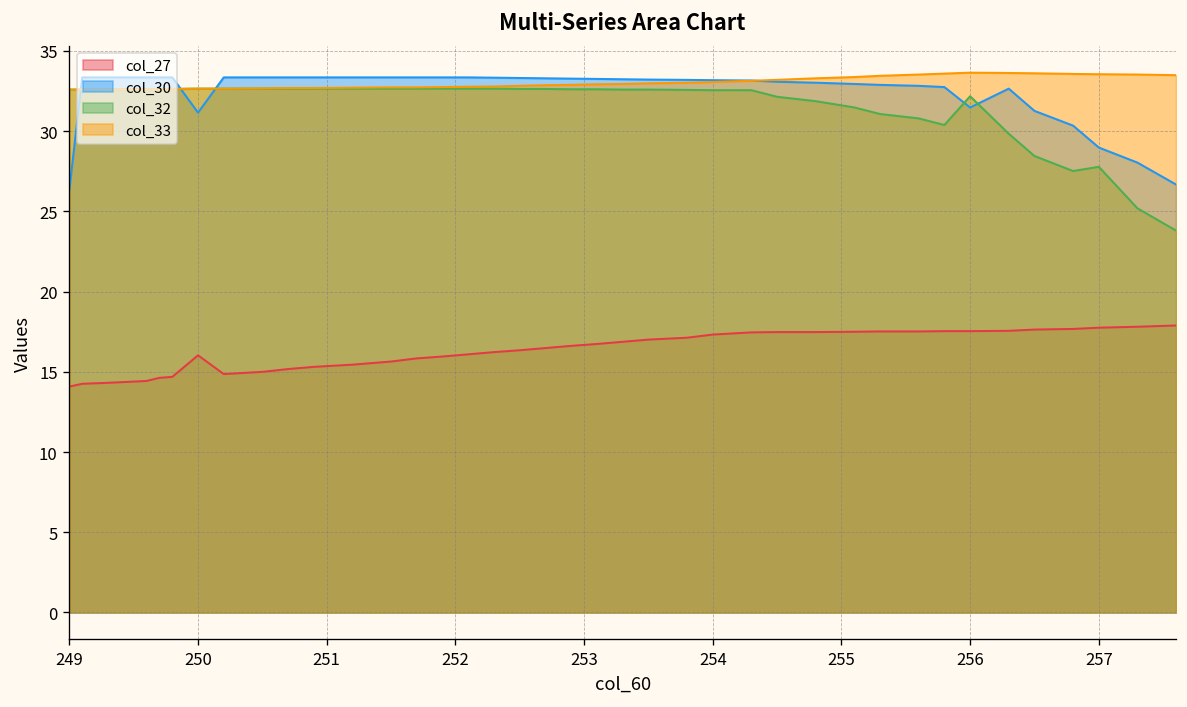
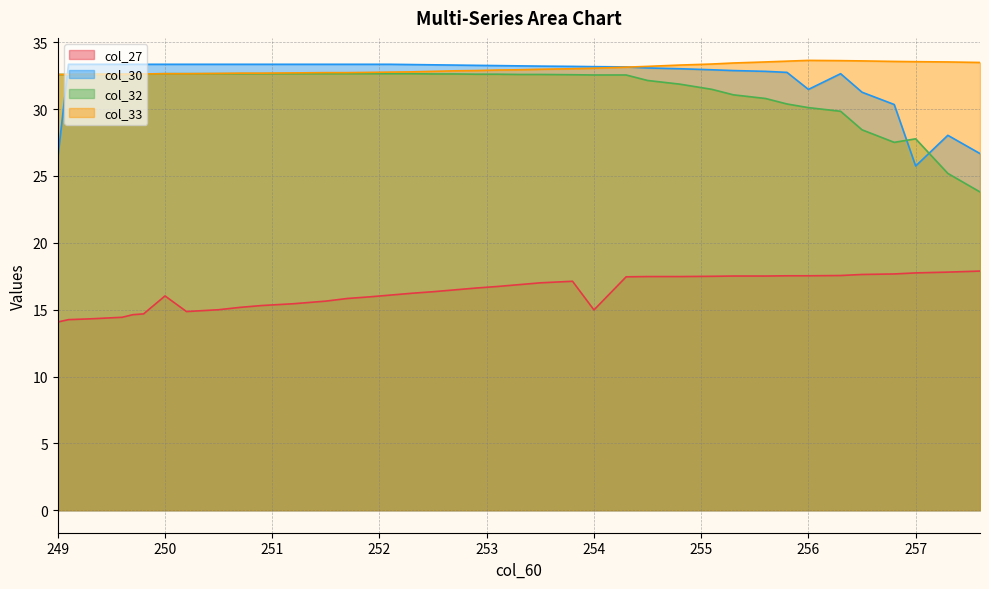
  {
    "col_27": {
      "249": 14.1,
      "250": 16.0,
-     "254": 17.3,
+     "254": 15.0,
      "256": 17.5,
      "257": 17.7
    },
    "col_30": {
      "249": 26.3,
-     "250": 31.2,
+     "250": 33.4,
      "256": 31.5,
-     "257": 29.0
+     "257": 25.7
    },
    "col_32": {
      "254": 32.6,
-     "256": 32.2,
+     "256": 30.1,
      "257": 27.8
    },
    "col_33": {
      "256": 33.6,
      "257": 33.5
    }
  }
